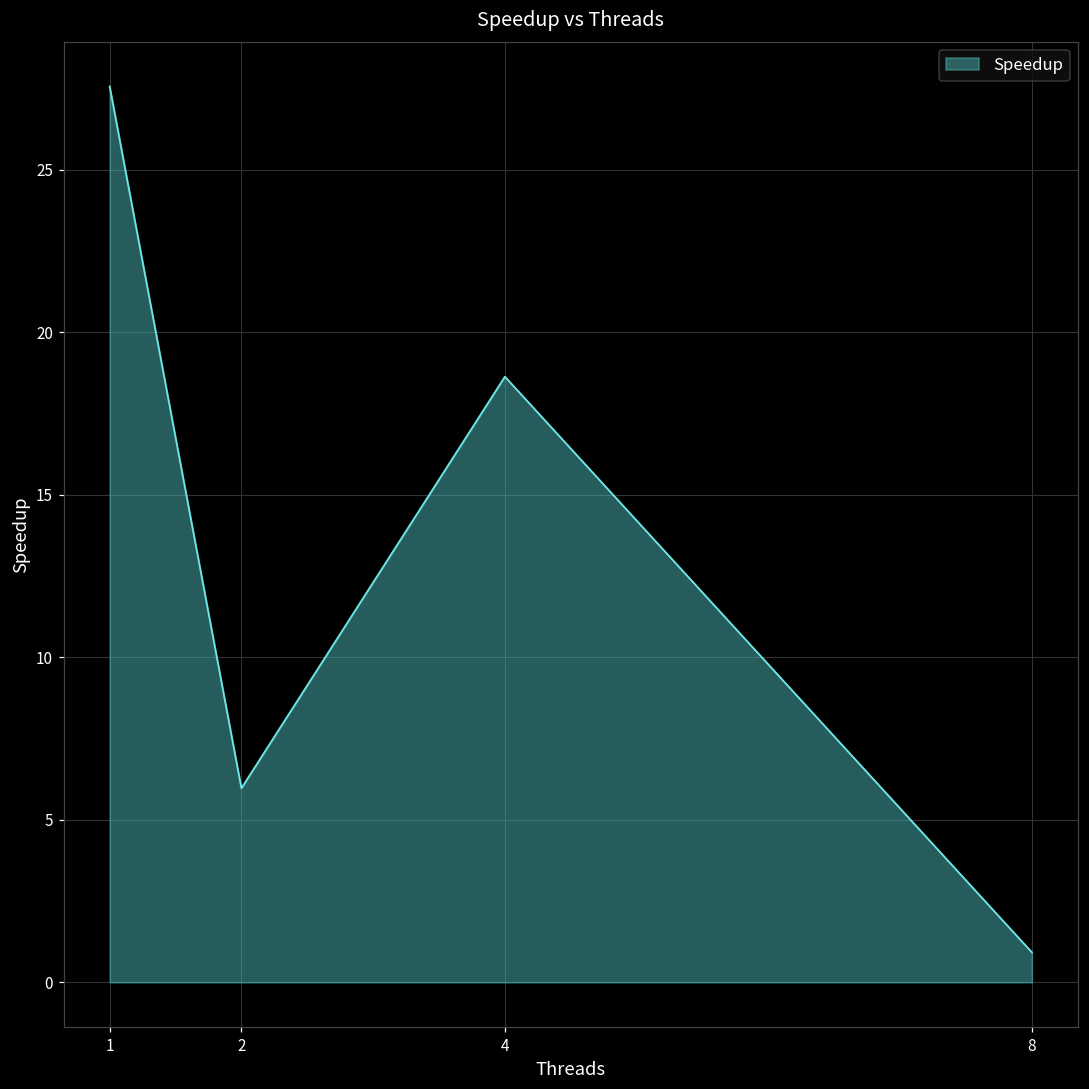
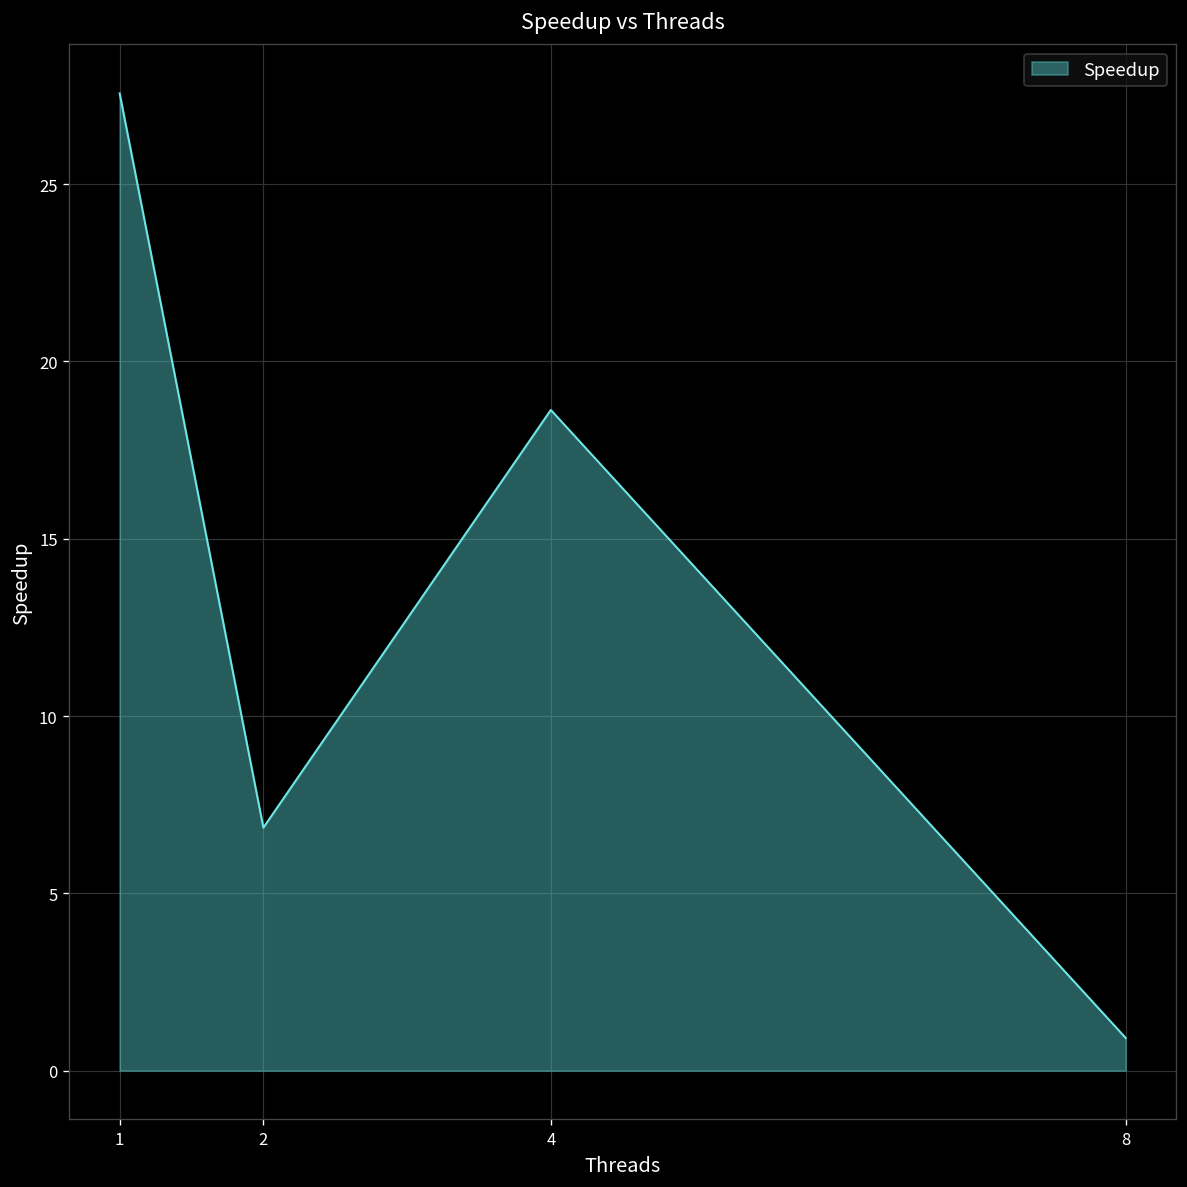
  {
    "1": 27.6,
-   "2": 6.0,
+   "2": 6.9,
    "4": 18.6,
    "8": 0.9
  }
